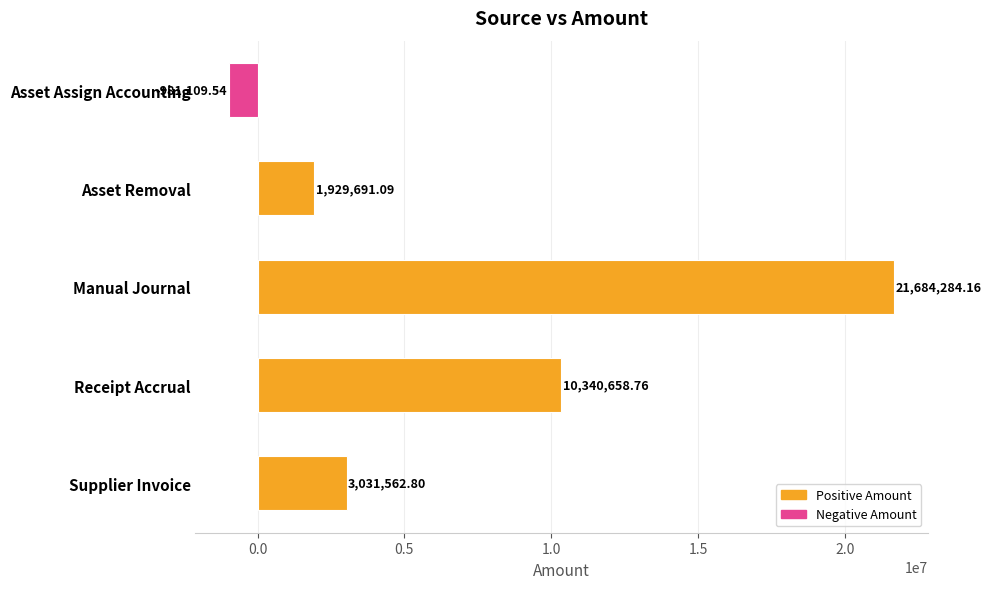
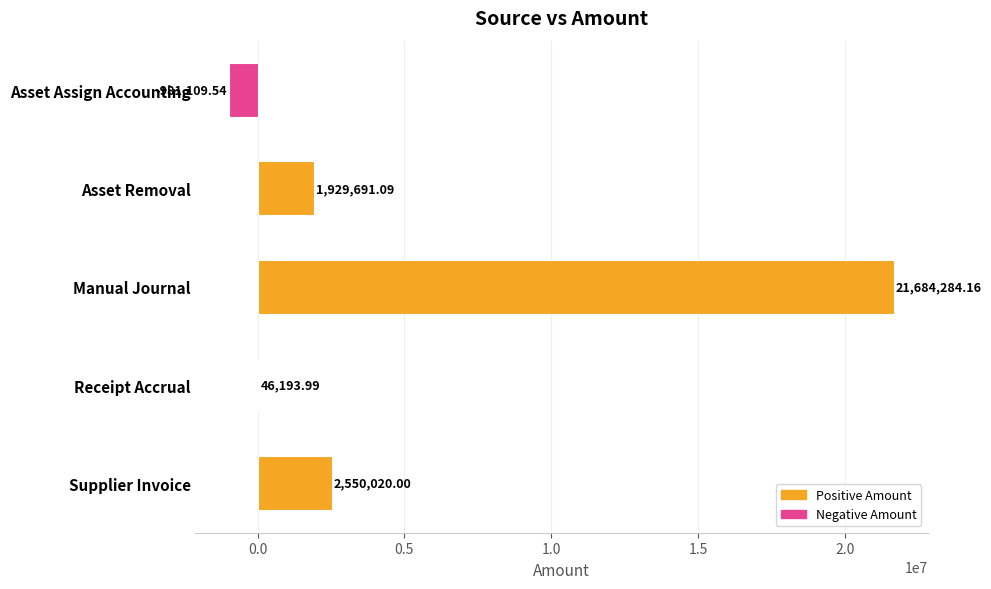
  {
    "Asset Assign Accounting": "-981,109.54",
    "Asset Removal": "1,929,691.09",
    "Manual Journal": "21,684,284.16",
-   "Receipt Accrual": "10,340,658.76",
-   "Supplier Invoice": "3,031,562.80"
+   "Receipt Accrual": "46,193.99",
+   "Supplier Invoice": "2,550,020.00"
  }
